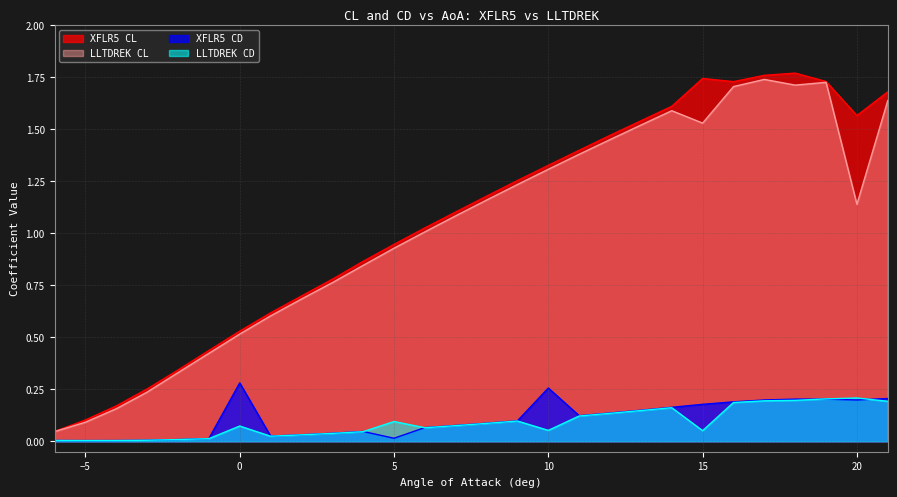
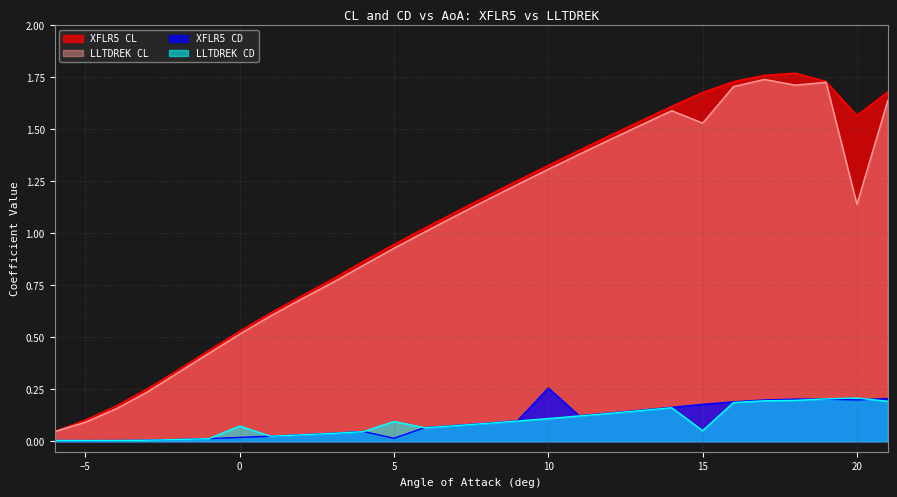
  {
    "XFLR5 CL": {
      "0": 0.53,
      "5": 0.95,
      "10": 1.33,
-     "15": 1.74,
+     "15": 1.68,
      "20": 1.56
    },
    "LLTDREK CL": {
      "0": 0.51,
      "5": 0.93,
      "10": 1.31,
      "15": 1.53,
      "20": 1.14
    },
    "XFLR5 CD": {
-     "0": 0.28,
+     "0": 0.02,
      "5": 0.01,
      "10": 0.26,
      "15": 0.18
    },
    "LLTDREK CD": {
      "0": 0.07,
      "5": 0.10,
-     "10": 0.05,
+     "10": 0.11,
      "15": 0.05
    }
  }
